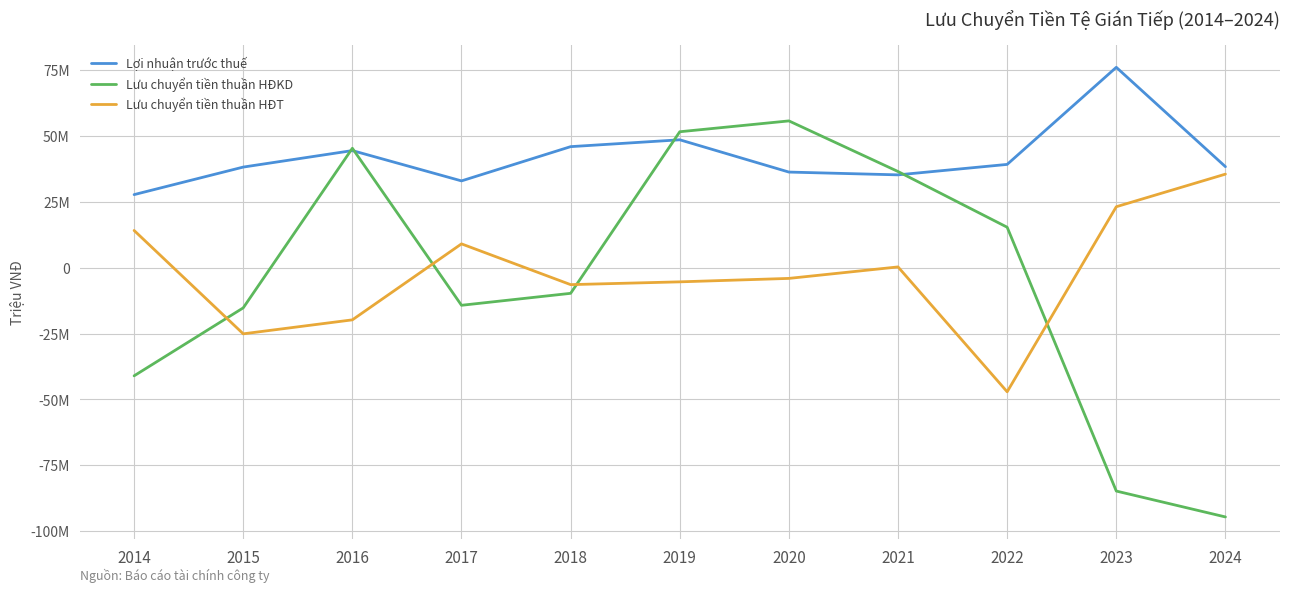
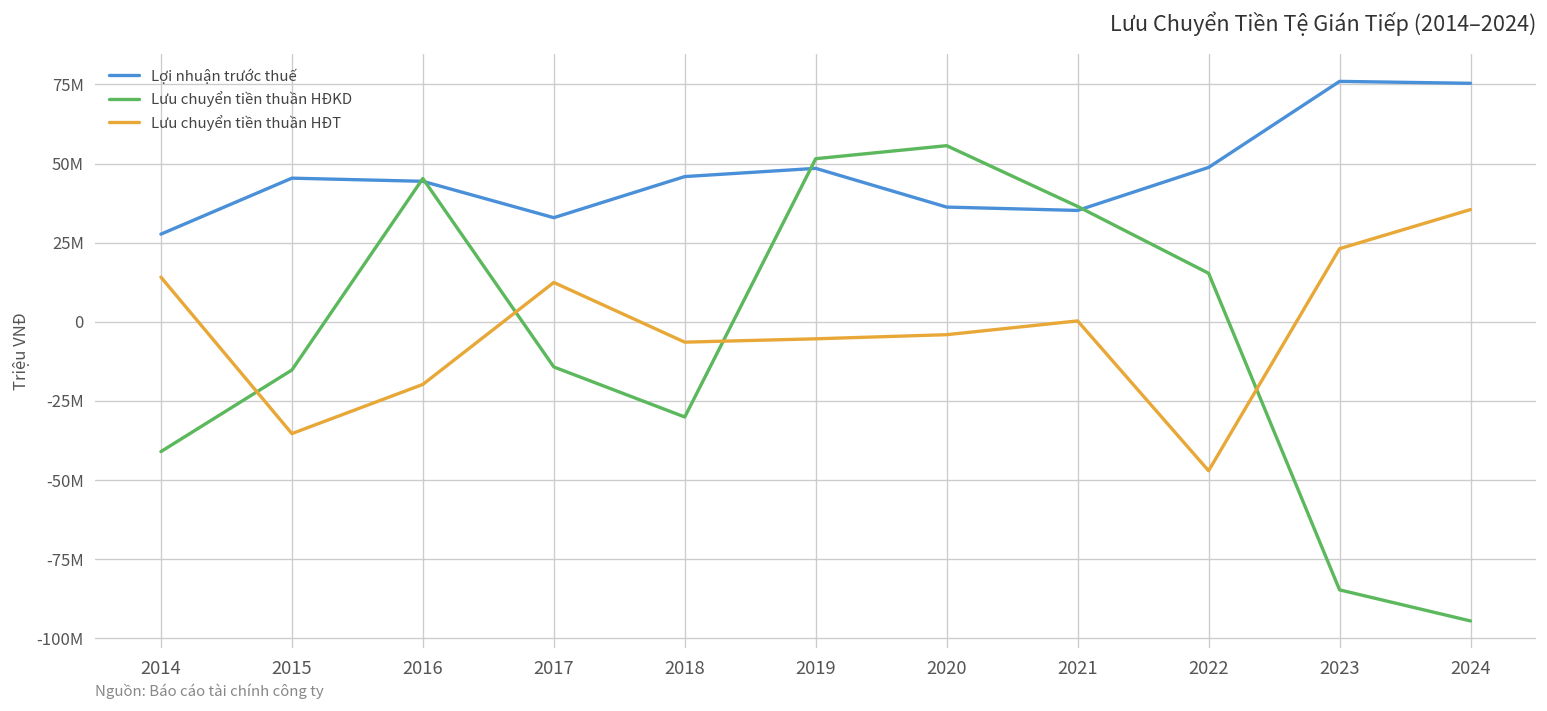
  {
    "Lợi nhuận trước thuế": {
      "2014": 28000000,
-     "2015": 38000000,
+     "2015": 45000000,
      "2017": 33000000,
      "2018": 46000000,
      "2019": 48000000,
      "2020": 36000000,
      "2021": 35000000,
-     "2022": 39000000,
+     "2022": 49000000,
      "2023": 76000000,
-     "2024": 38000000
+     "2024": 75000000
    },
    "Lưu chuyển tiền thuần HĐKD": {
      "2014": -41000000,
      "2015": -15000000,
      "2017": -14000000,
-     "2018": -10000000,
+     "2018": -30000000,
      "2019": 52000000,
      "2020": 56000000,
      "2021": 36000000,
      "2022": 15000000,
      "2023": -85000000,
      "2024": -95000000
    },
    "Lưu chuyển tiền thuần HĐT": {
      "2014": 14000000,
-     "2015": -25000000,
+     "2015": -35000000,
      "2016": -20000000,
-     "2017": 9000000,
+     "2017": 12000000,
      "2018": -6000000,
      "2019": -5000000,
      "2020": -4000000,
      "2021": 0,
      "2022": -47000000,
      "2023": 23000000,
      "2024": 35000000
    }
  }
